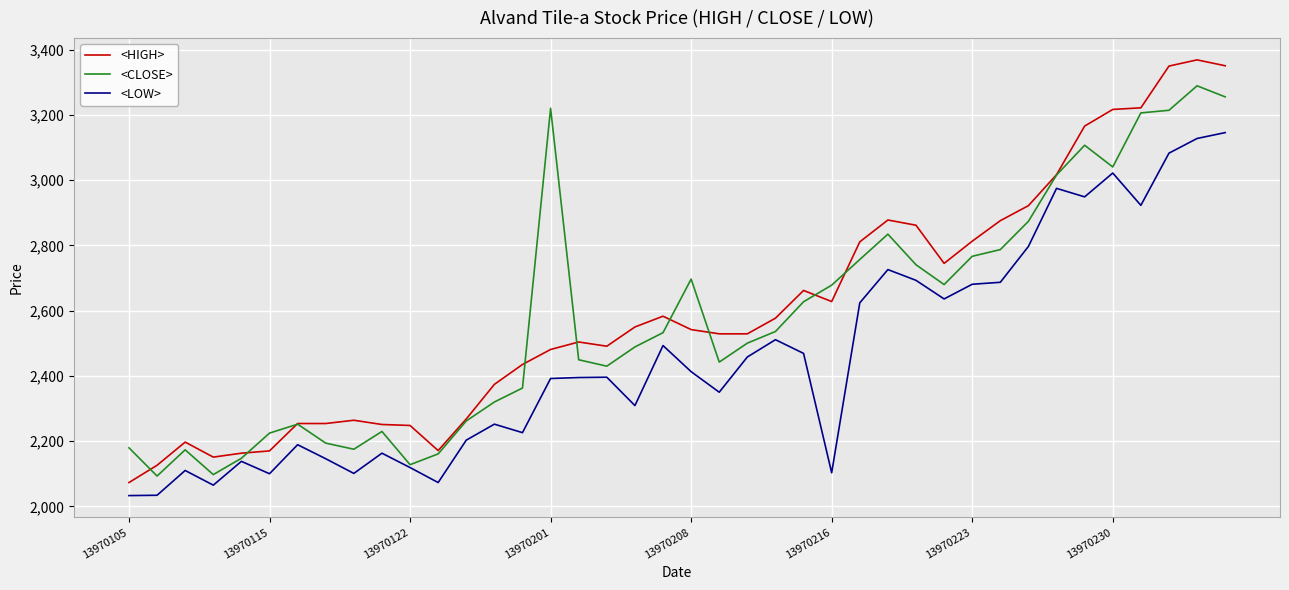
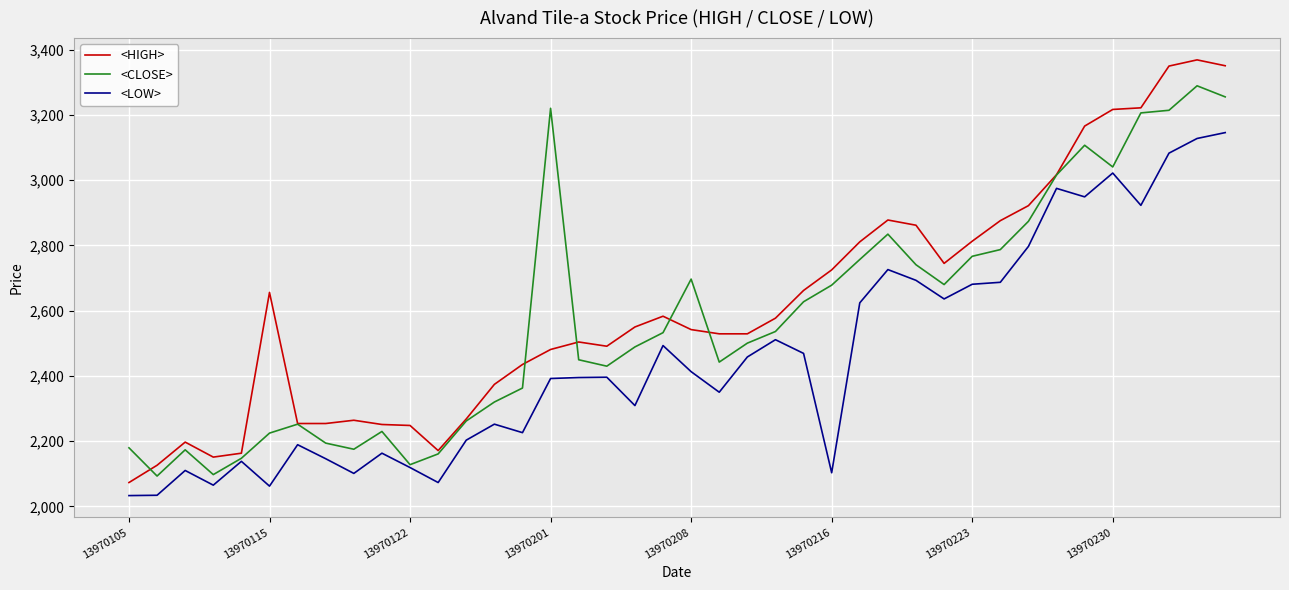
  {
    "<HIGH>": {
      "13970105": "2,070",
-     "13970115": "2,170",
+     "13970115": "2,660",
      "13970122": "2,250",
      "13970201": "2,480",
      "13970208": "2,540",
-     "13970216": "2,630",
+     "13970216": "2,730",
      "13970223": "2,810",
      "13970230": "3,220"
    },
    "<CLOSE>": {
      "13970105": "2,180",
      "13970115": "2,220",
      "13970122": "2,130",
      "13970201": "3,220",
      "13970208": "2,700",
      "13970216": "2,680",
      "13970223": "2,770",
      "13970230": "3,040"
    },
    "<LOW>": {
      "13970105": "2,030",
-     "13970115": "2,100",
+     "13970115": "2,060",
      "13970122": "2,120",
      "13970201": "2,390",
      "13970208": "2,410",
      "13970216": "2,100",
      "13970223": "2,680",
      "13970230": "3,020"
    }
  }
